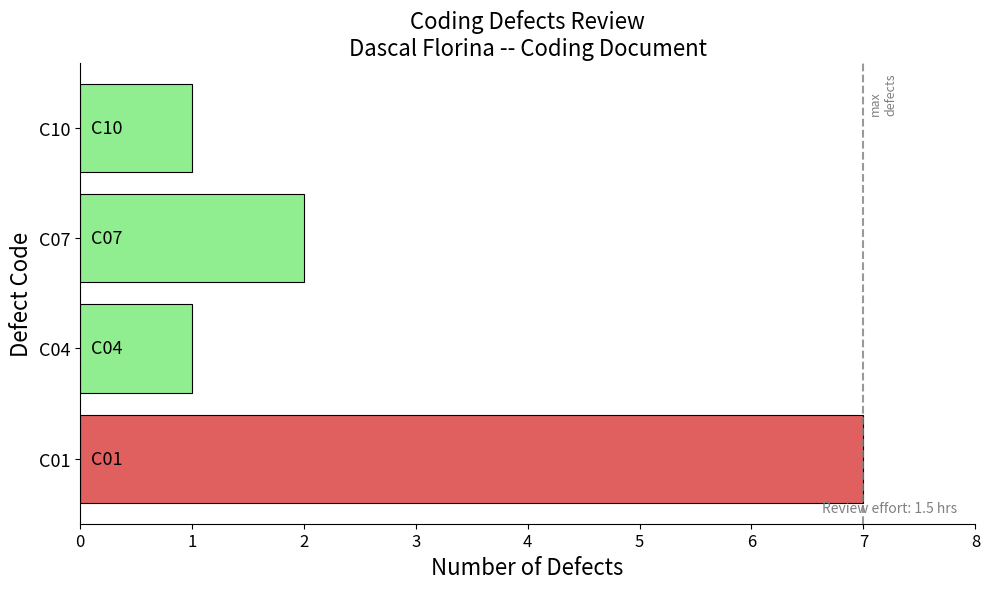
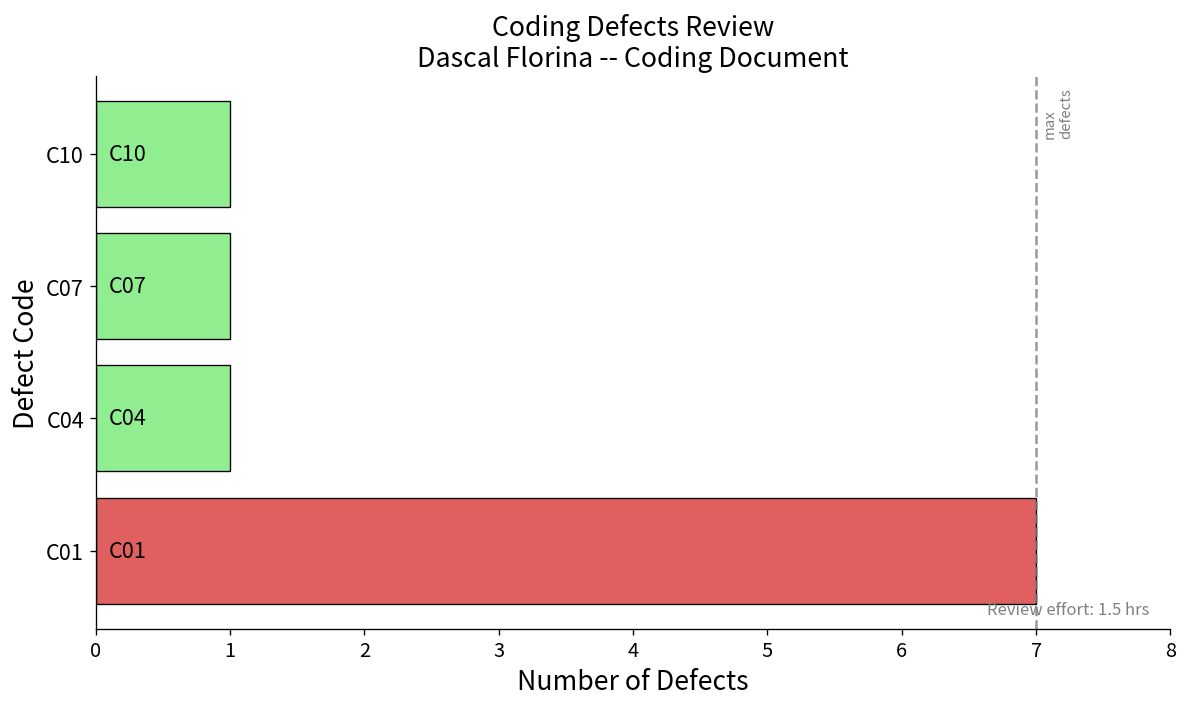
  {
    "C10": 1,
-   "C07": 2,
+   "C07": 1,
    "C04": 1,
    "C01": 7
  }
